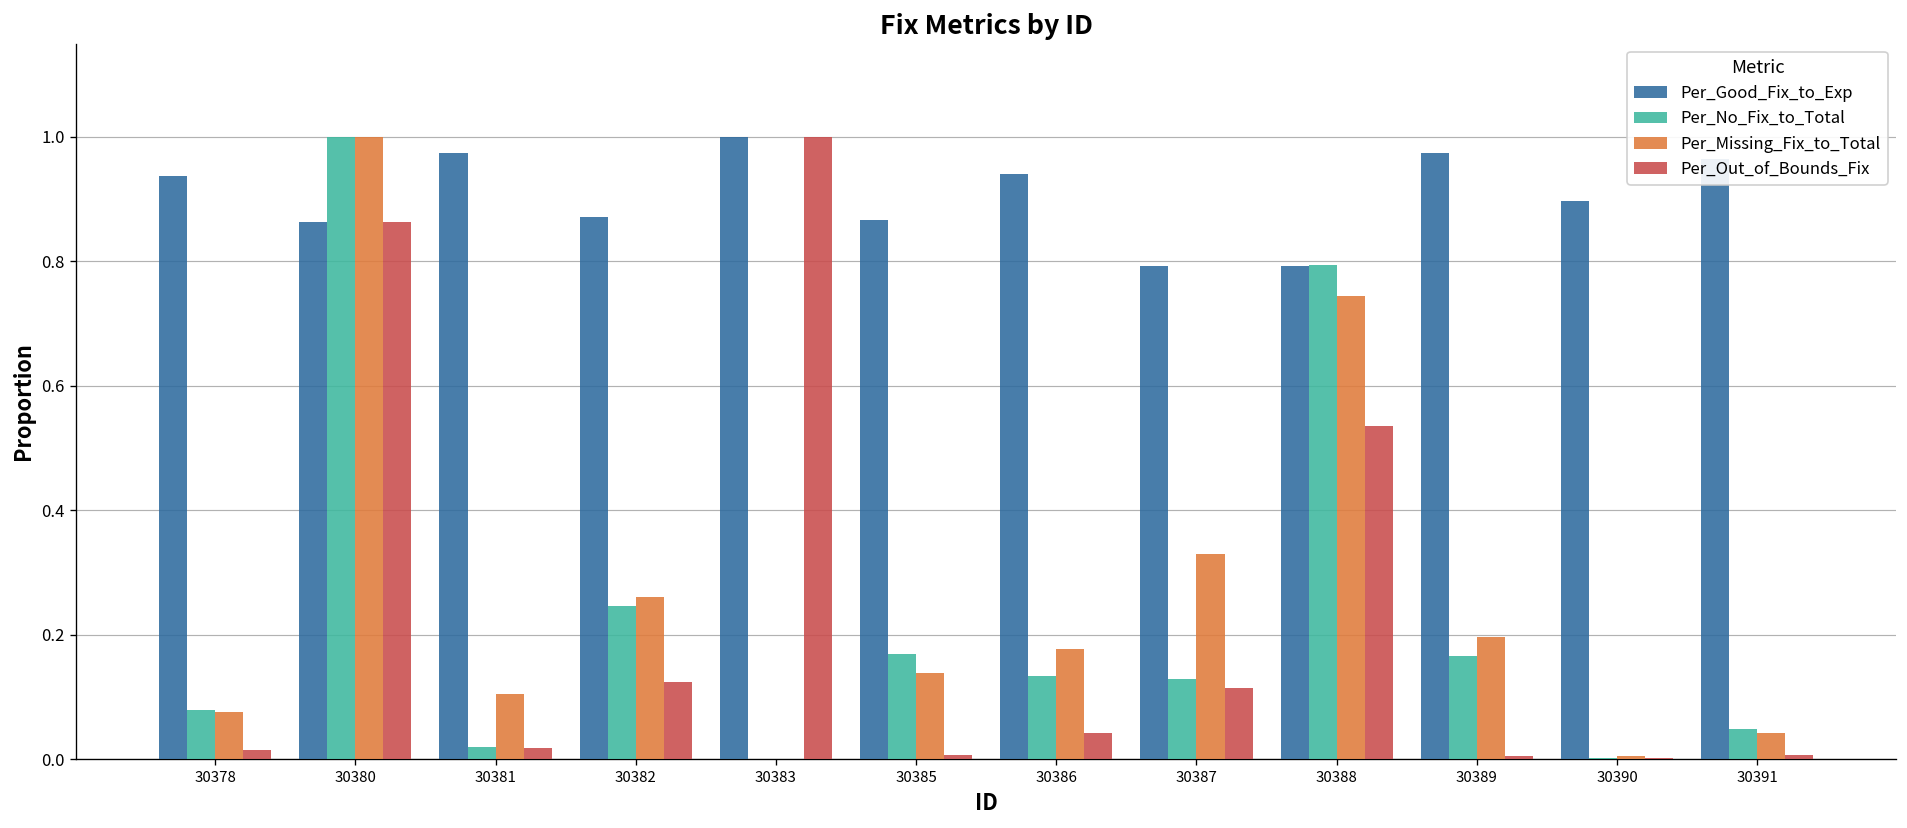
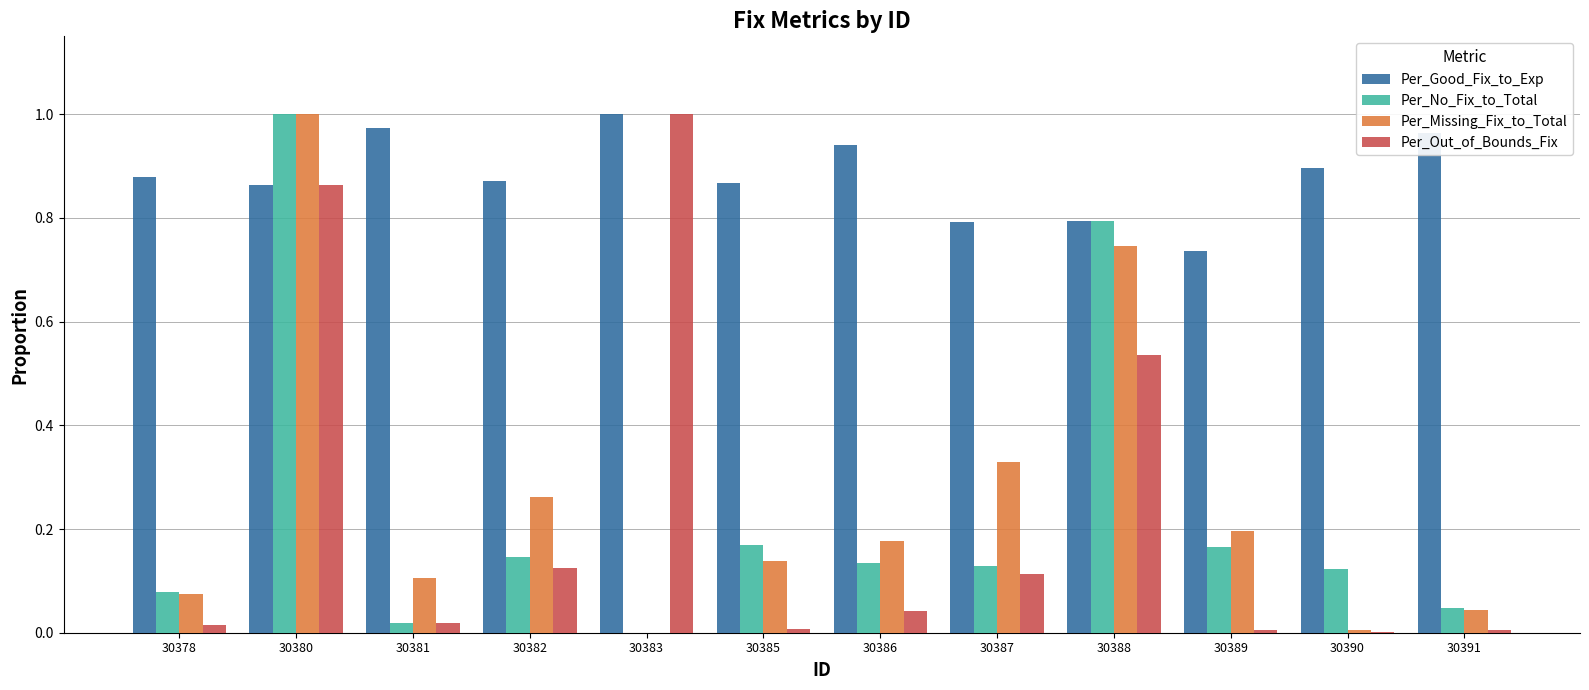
  {
    "Per_Good_Fix_to_Exp": {
-     "30378": 0.94,
+     "30378": 0.88,
      "30380": 0.86,
      "30381": 0.97,
      "30382": 0.87,
      "30383": 1.00,
      "30385": 0.87,
      "30386": 0.94,
      "30387": 0.79,
      "30388": 0.79,
-     "30389": 0.97,
+     "30389": 0.74,
      "30390": 0.90
    },
    "Per_No_Fix_to_Total": {
      "30378": 0.08,
      "30380": 1.00,
      "30381": 0.02,
-     "30382": 0.25,
+     "30382": 0.15,
      "30383": 0.00,
      "30385": 0.17,
      "30386": 0.13,
      "30387": 0.13,
      "30388": 0.79,
      "30389": 0.17,
-     "30390": 0.00,
+     "30390": 0.12,
      "30391": 0.05
    }
  }
